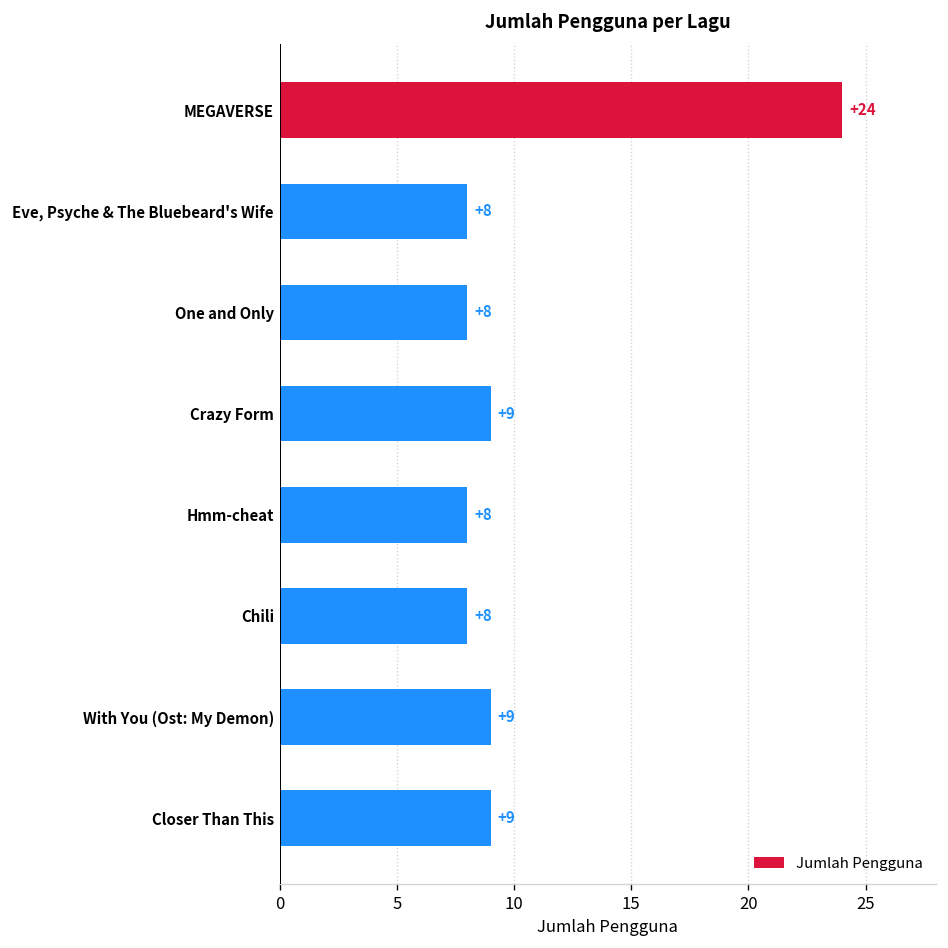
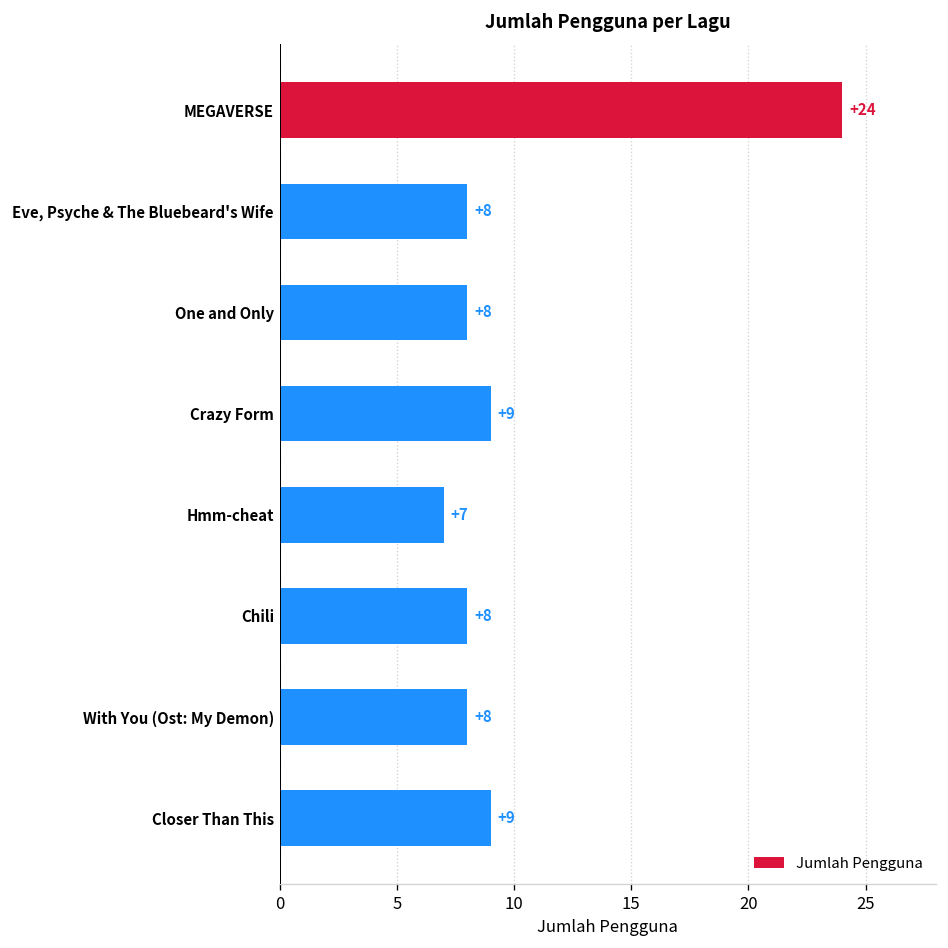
  {
    "MEGAVERSE": "+24",
    "Eve, Psyche & The Bluebeard's Wife": "+8",
    "One and Only": "+8",
    "Crazy Form": "+9",
-   "Hmm-cheat": "+8",
+   "Hmm-cheat": "+7",
    "Chili": "+8",
-   "With You (Ost: My Demon)": "+9",
+   "With You (Ost: My Demon)": "+8",
    "Closer Than This": "+9"
  }
